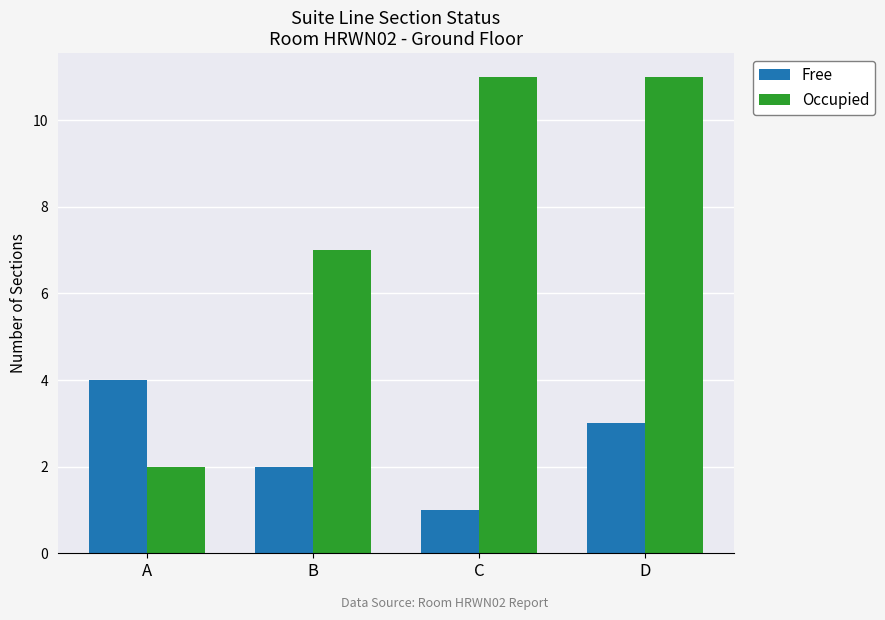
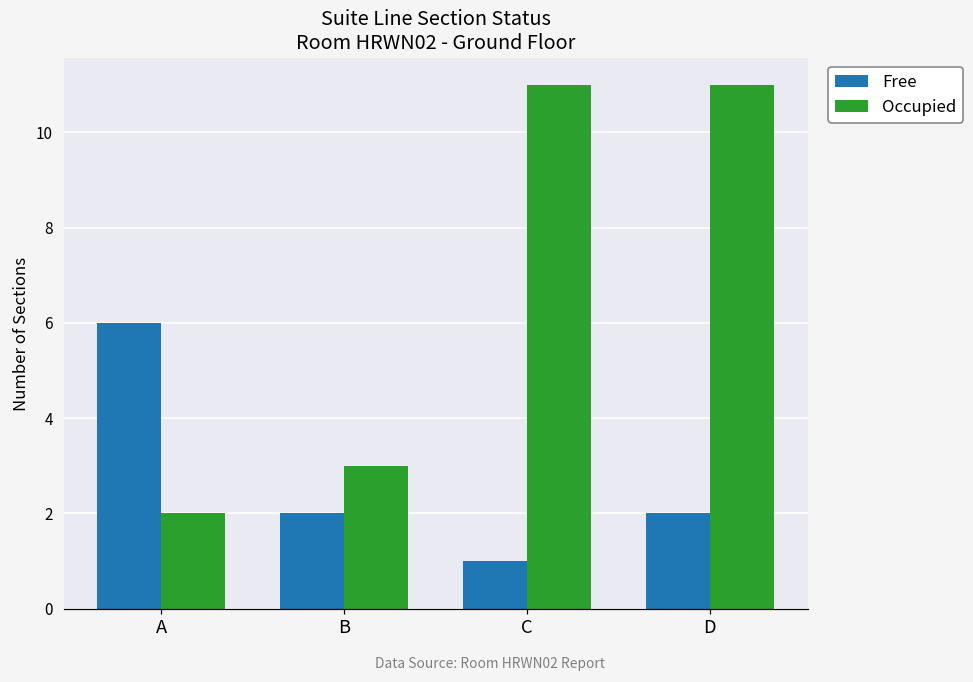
  {
    "Free": {
-     "A": 4,
+     "A": 6,
      "B": 2,
      "C": 1,
-     "D": 3
+     "D": 2
    },
    "Occupied": {
      "A": 2,
-     "B": 7,
+     "B": 3,
      "C": 11,
      "D": 11
    }
  }
